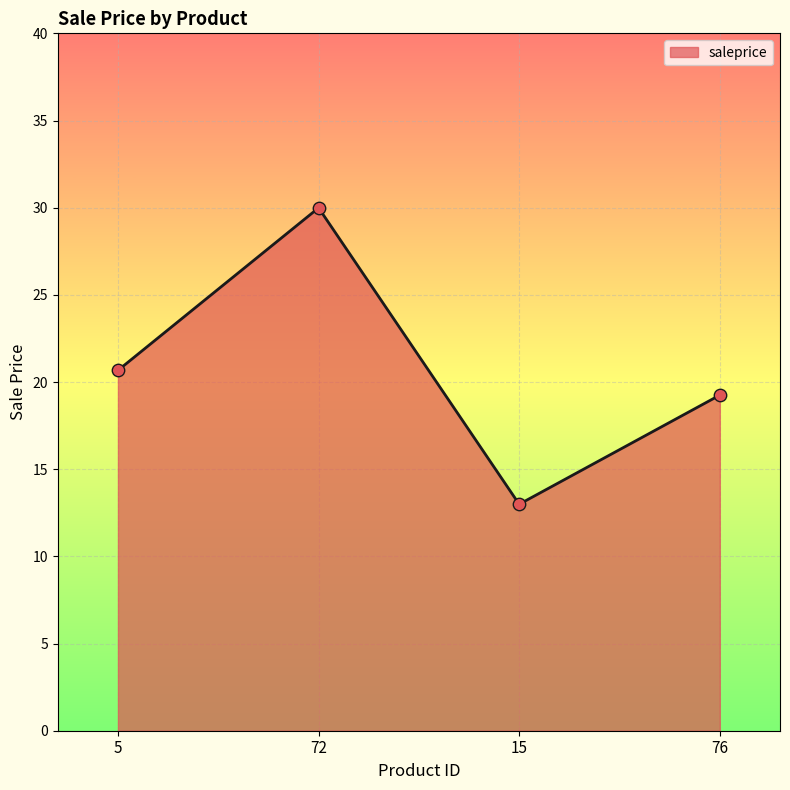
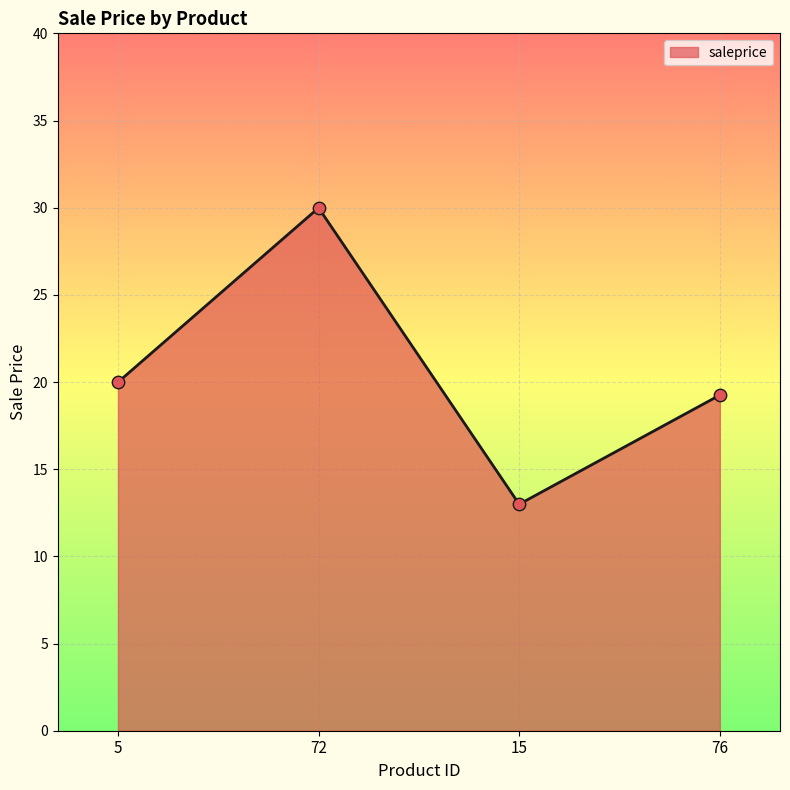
  {
-   "5": 20.7,
+   "5": 20.0,
    "72": 30.0,
    "15": 13.0,
    "76": 19.3
  }
